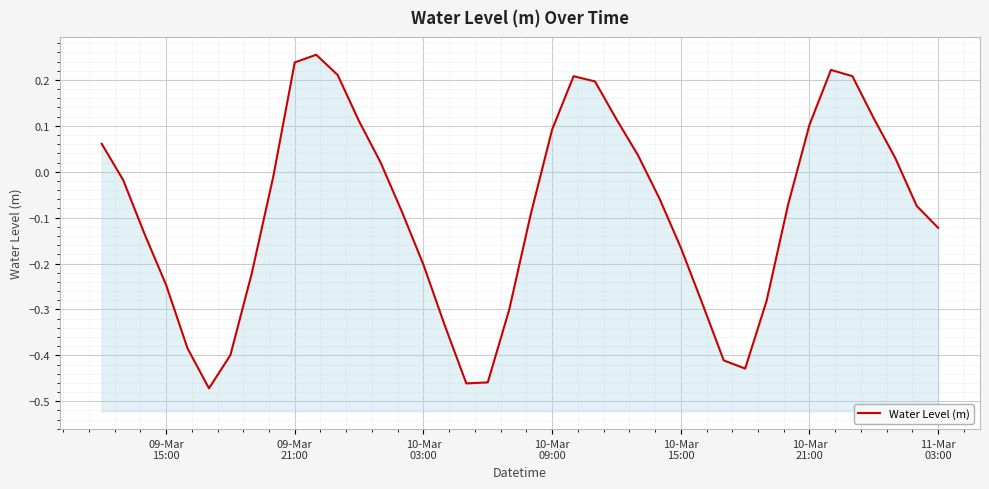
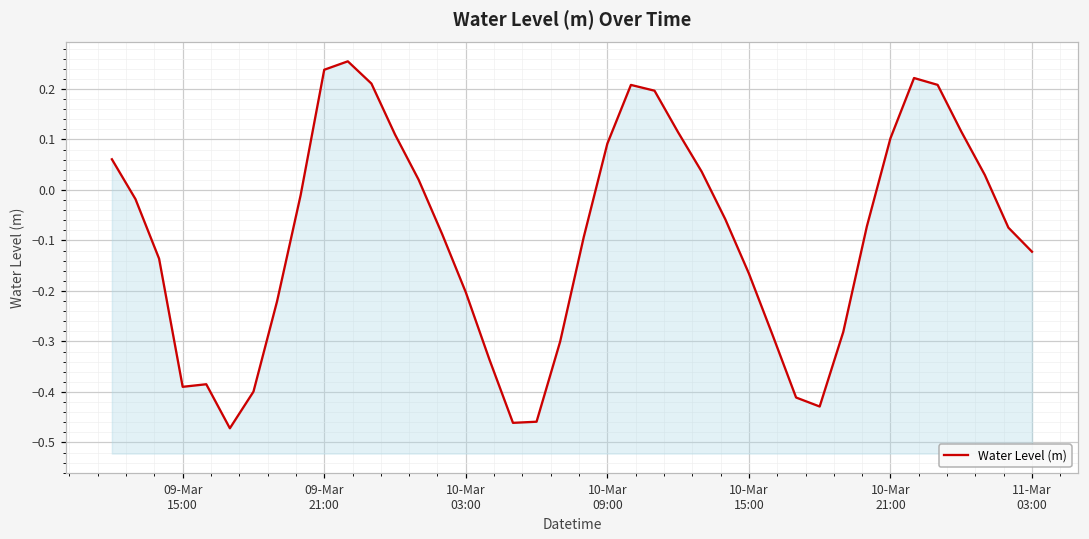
  {
-   "09-Mar 15:00": -0.25,
+   "09-Mar 15:00": -0.39,
    "09-Mar 21:00": 0.24,
    "10-Mar 03:00": -0.20,
    "10-Mar 09:00": 0.09,
    "10-Mar 15:00": -0.17,
    "10-Mar 21:00": 0.10,
    "11-Mar 03:00": -0.12
  }
